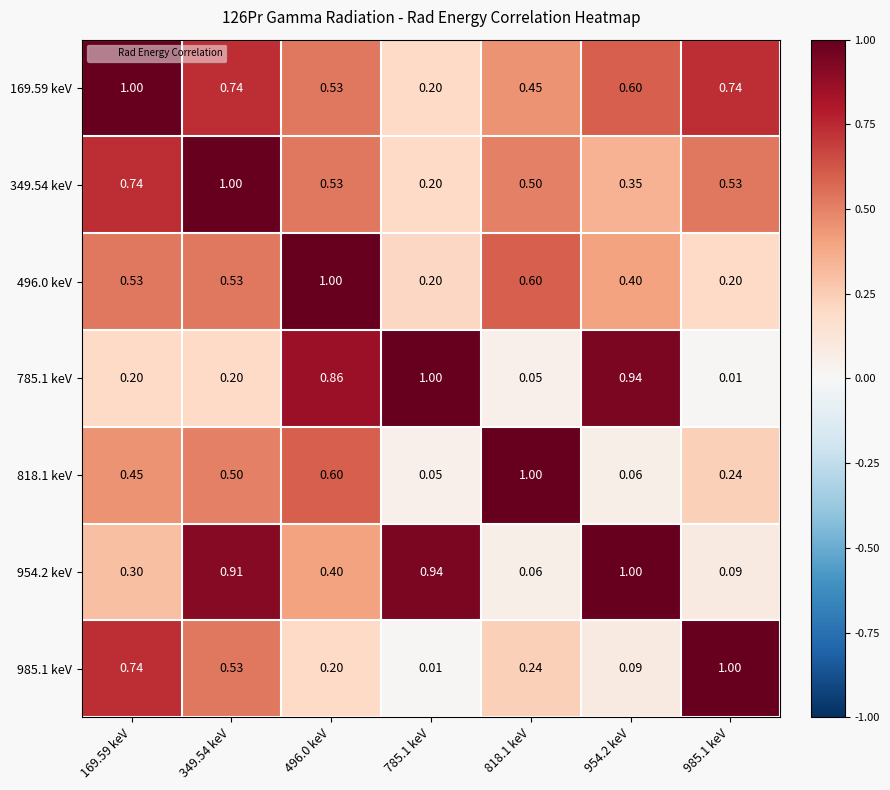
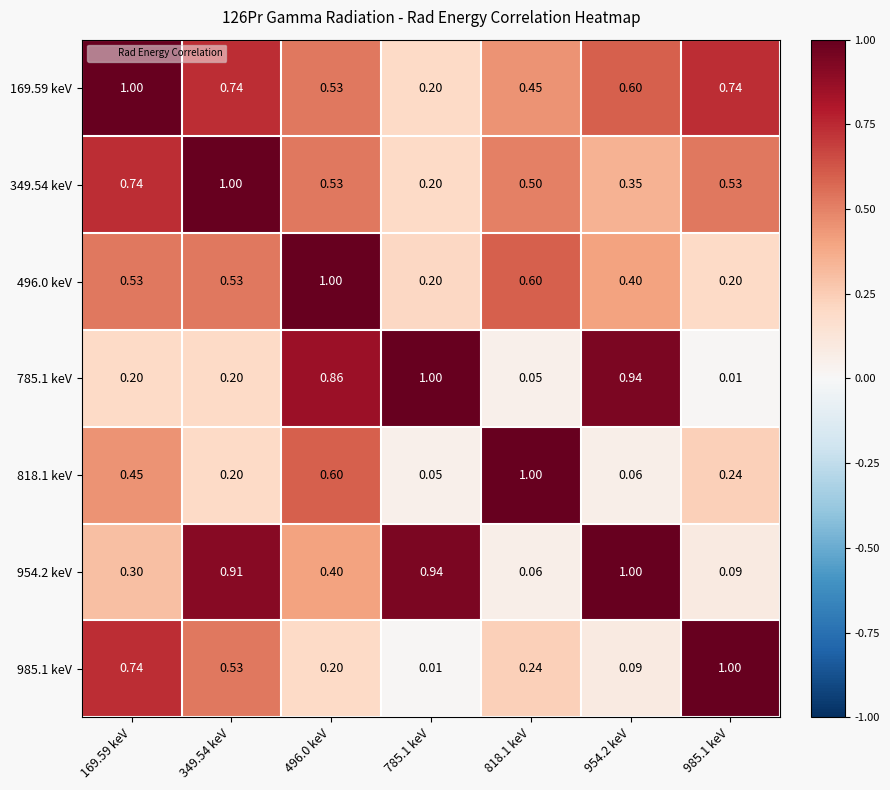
  {
    "169.59 keV": {
      "169.59 keV": 1.00,
      "349.54 keV": 0.74,
      "496.0 keV": 0.53,
      "785.1 keV": 0.20,
      "818.1 keV": 0.45,
      "954.2 keV": 0.60,
      "985.1 keV": 0.74
    },
    "349.54 keV": {
      "169.59 keV": 0.74,
      "349.54 keV": 1.00,
      "496.0 keV": 0.53,
      "785.1 keV": 0.20,
      "818.1 keV": 0.50,
      "954.2 keV": 0.35,
      "985.1 keV": 0.53
    },
    "496.0 keV": {
      "169.59 keV": 0.53,
      "349.54 keV": 0.53,
      "496.0 keV": 1.00,
      "785.1 keV": 0.20,
      "818.1 keV": 0.60,
      "954.2 keV": 0.40,
      "985.1 keV": 0.20
    },
    "785.1 keV": {
      "169.59 keV": 0.20,
      "349.54 keV": 0.20,
      "496.0 keV": 0.86,
      "785.1 keV": 1.00,
      "818.1 keV": 0.05,
      "954.2 keV": 0.94,
      "985.1 keV": 0.01
    },
    "818.1 keV": {
      "169.59 keV": 0.45,
-     "349.54 keV": 0.50,
+     "349.54 keV": 0.20,
      "496.0 keV": 0.60,
      "785.1 keV": 0.05,
      "818.1 keV": 1.00,
      "954.2 keV": 0.06,
      "985.1 keV": 0.24
    },
    "954.2 keV": {
      "169.59 keV": 0.30,
      "349.54 keV": 0.91,
      "496.0 keV": 0.40,
      "785.1 keV": 0.94,
      "818.1 keV": 0.06,
      "954.2 keV": 1.00,
      "985.1 keV": 0.09
    },
    "985.1 keV": {
      "169.59 keV": 0.74,
      "349.54 keV": 0.53,
      "496.0 keV": 0.20,
      "785.1 keV": 0.01,
      "818.1 keV": 0.24,
      "954.2 keV": 0.09,
      "985.1 keV": 1.00
    }
  }
